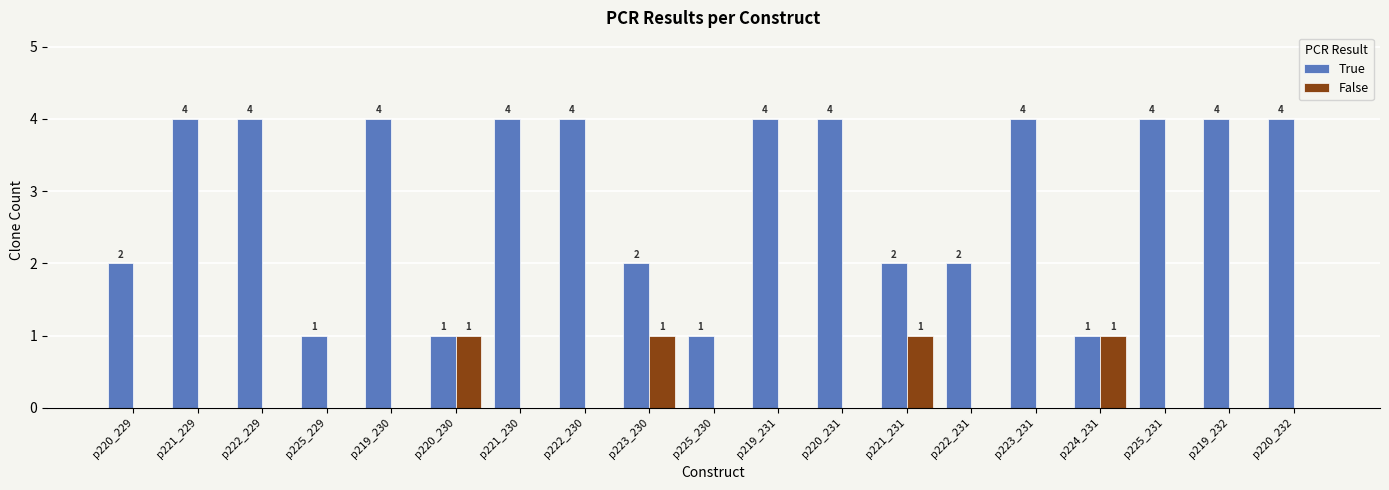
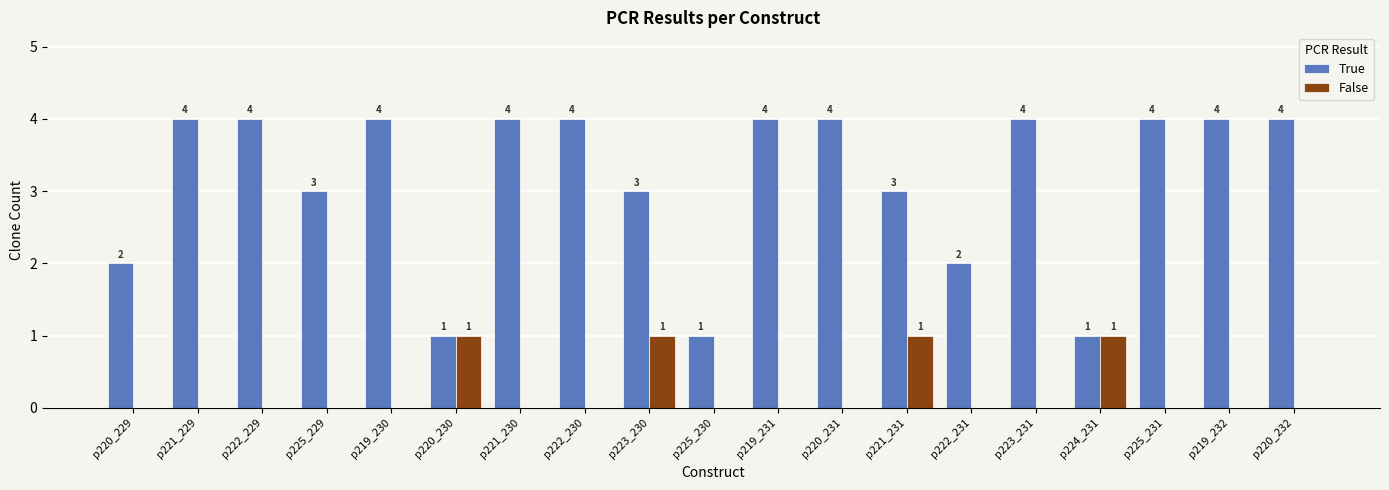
  {
    "True": {
      "p220_229": 2,
      "p221_229": 4,
      "p222_229": 4,
-     "p225_229": 1,
+     "p225_229": 3,
      "p219_230": 4,
      "p220_230": 1,
      "p221_230": 4,
      "p222_230": 4,
-     "p223_230": 2,
+     "p223_230": 3,
      "p225_230": 1,
      "p219_231": 4,
      "p220_231": 4,
-     "p221_231": 2,
+     "p221_231": 3,
      "p222_231": 2,
      "p223_231": 4,
      "p224_231": 1,
      "p225_231": 4,
      "p219_232": 4,
      "p220_232": 4
    },
    "False": {
      "p220_230": 1,
      "p223_230": 1,
      "p221_231": 1,
      "p224_231": 1
    }
  }
